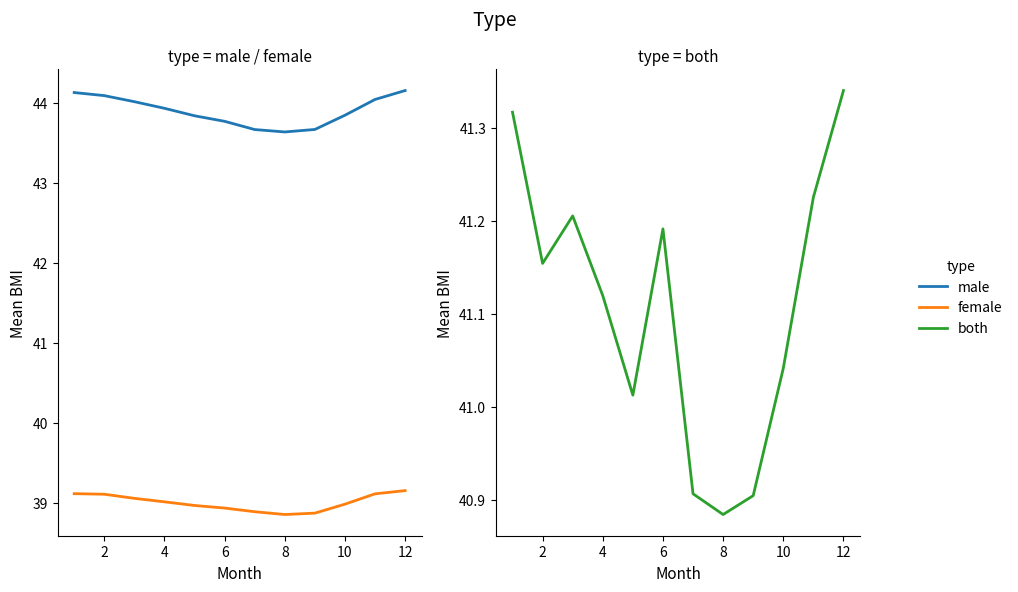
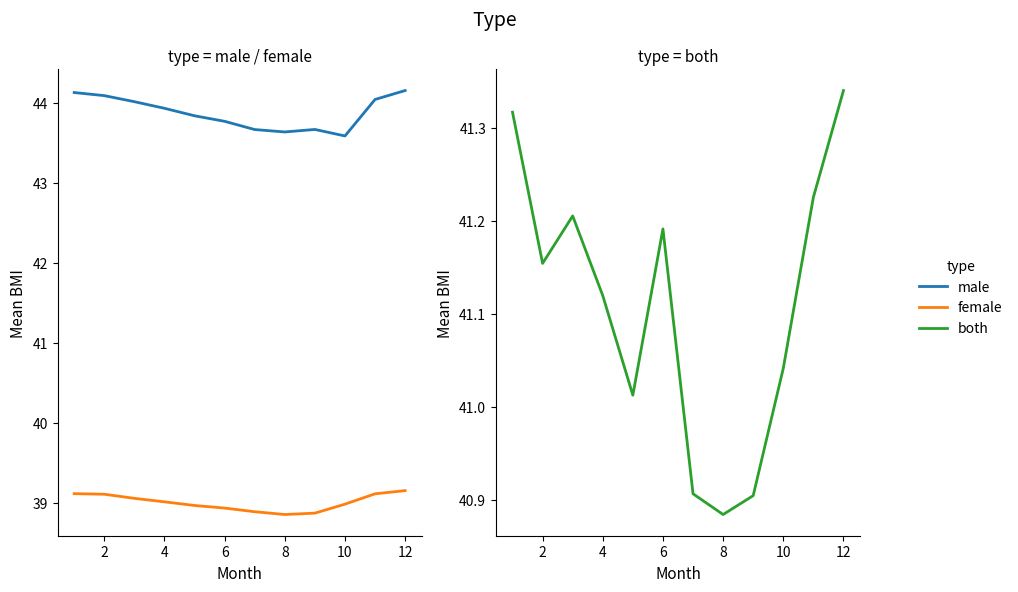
  {
    "type = male / female": {
      "male": {
        "2": 44.1,
        "4": 43.9,
        "6": 43.8,
        "8": 43.6,
-       "10": 43.8,
+       "10": 43.6,
        "12": 44.2
      },
      "female": {
        "2": 39.1,
        "4": 39.0,
        "6": 38.9,
        "8": 38.9,
        "10": 39.0,
        "12": 39.2
      }
    },
    "type = both": {
      "2": 41.15,
      "4": 41.12,
      "6": 41.19,
      "8": 40.88,
      "10": 41.04,
      "12": 41.34
    }
  }
